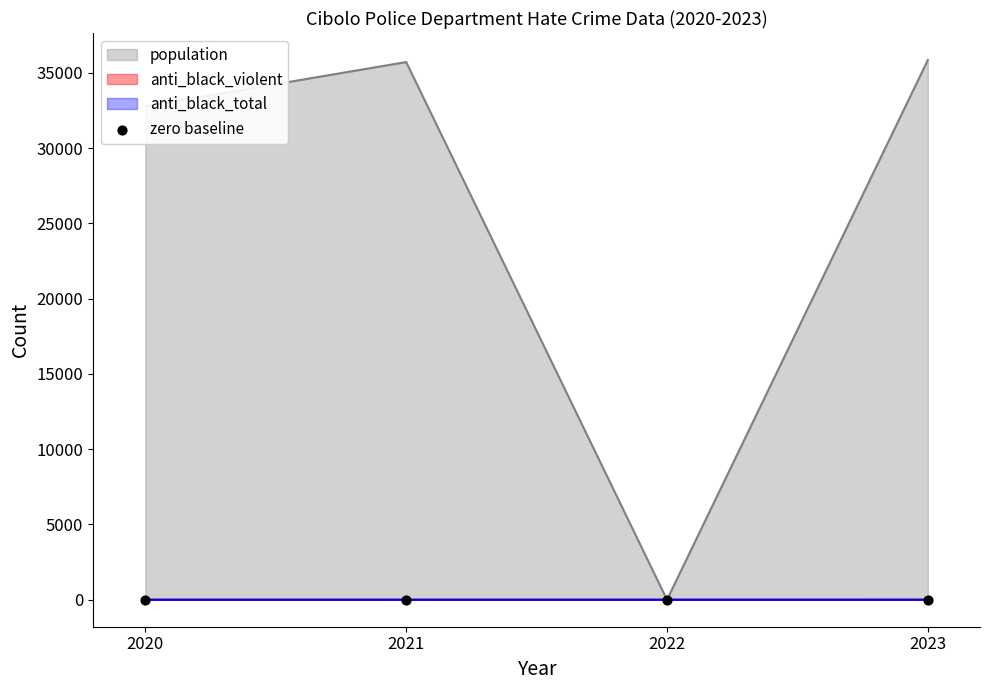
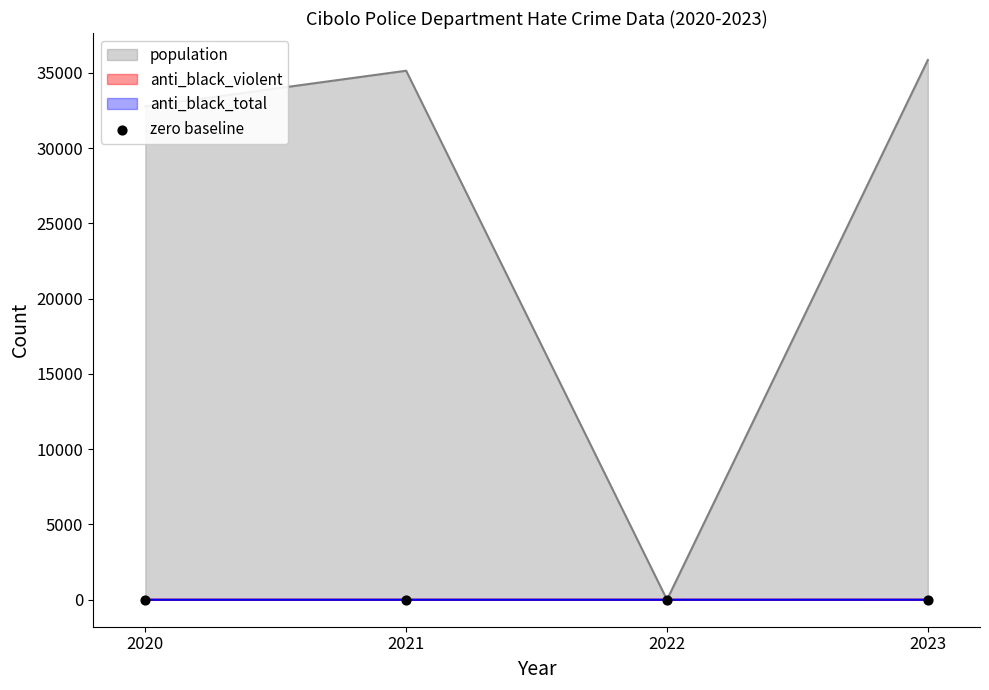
  {
    "population": {
-     "2021": 35700,
+     "2021": 35100,
      "2023": 35900
    },
    "zero baseline": {
      "2020": 0,
      "2021": 0,
      "2023": 0
    }
  }
